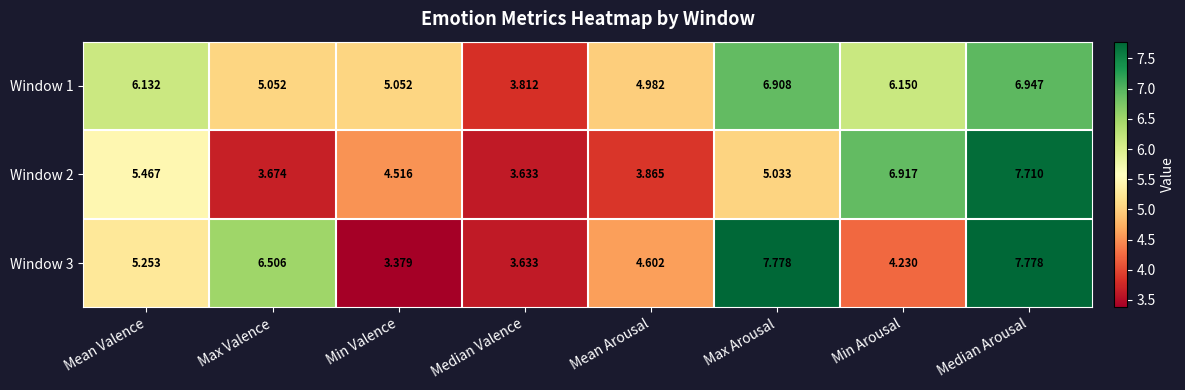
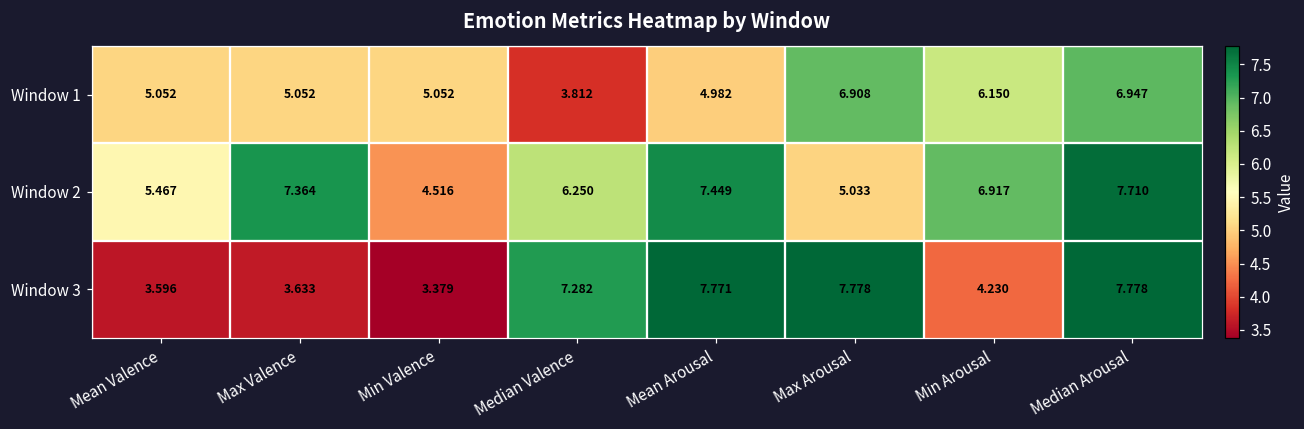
  {
    "Window 1": {
-     "Mean Valence": 6.132,
+     "Mean Valence": 5.052,
      "Max Valence": 5.052,
      "Min Valence": 5.052,
      "Median Valence": 3.812,
      "Mean Arousal": 4.982,
      "Max Arousal": 6.908,
      "Min Arousal": 6.150,
      "Median Arousal": 6.947
    },
    "Window 2": {
      "Mean Valence": 5.467,
-     "Max Valence": 3.674,
+     "Max Valence": 7.364,
      "Min Valence": 4.516,
-     "Median Valence": 3.633,
-     "Mean Arousal": 3.865,
+     "Median Valence": 6.250,
+     "Mean Arousal": 7.449,
      "Max Arousal": 5.033,
      "Min Arousal": 6.917,
      "Median Arousal": 7.710
    },
    "Window 3": {
-     "Mean Valence": 5.253,
-     "Max Valence": 6.506,
+     "Mean Valence": 3.596,
+     "Max Valence": 3.633,
      "Min Valence": 3.379,
-     "Median Valence": 3.633,
-     "Mean Arousal": 4.602,
+     "Median Valence": 7.282,
+     "Mean Arousal": 7.771,
      "Max Arousal": 7.778,
      "Min Arousal": 4.230,
      "Median Arousal": 7.778
    }
  }
